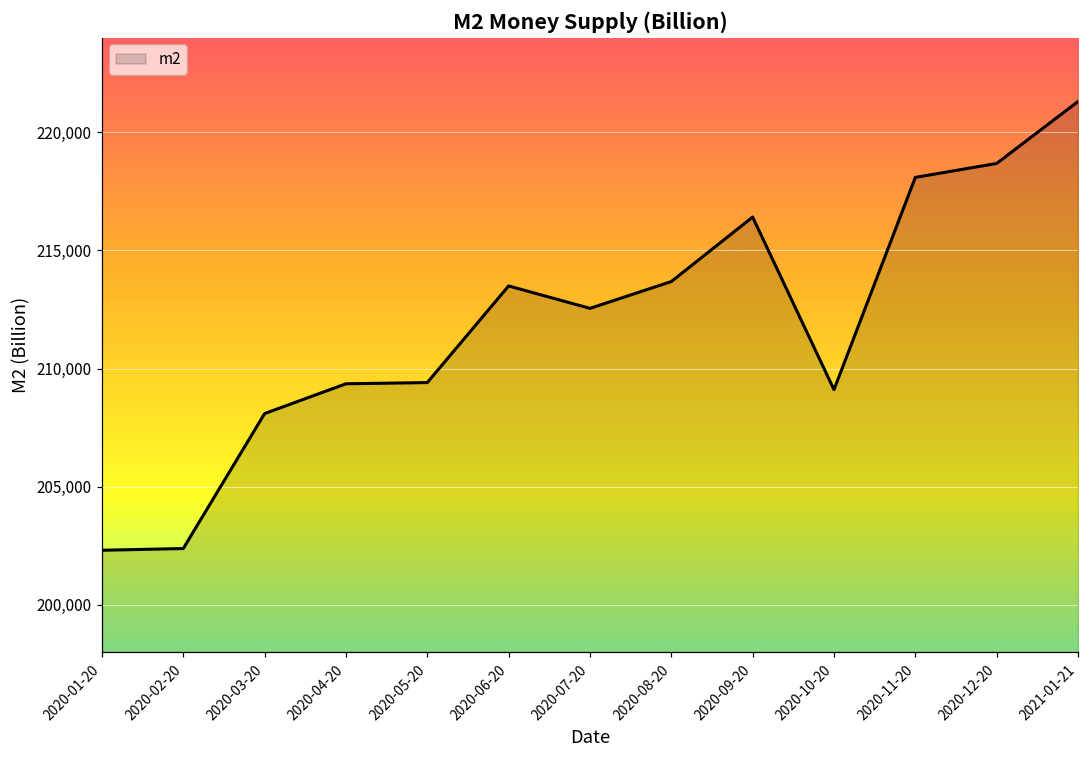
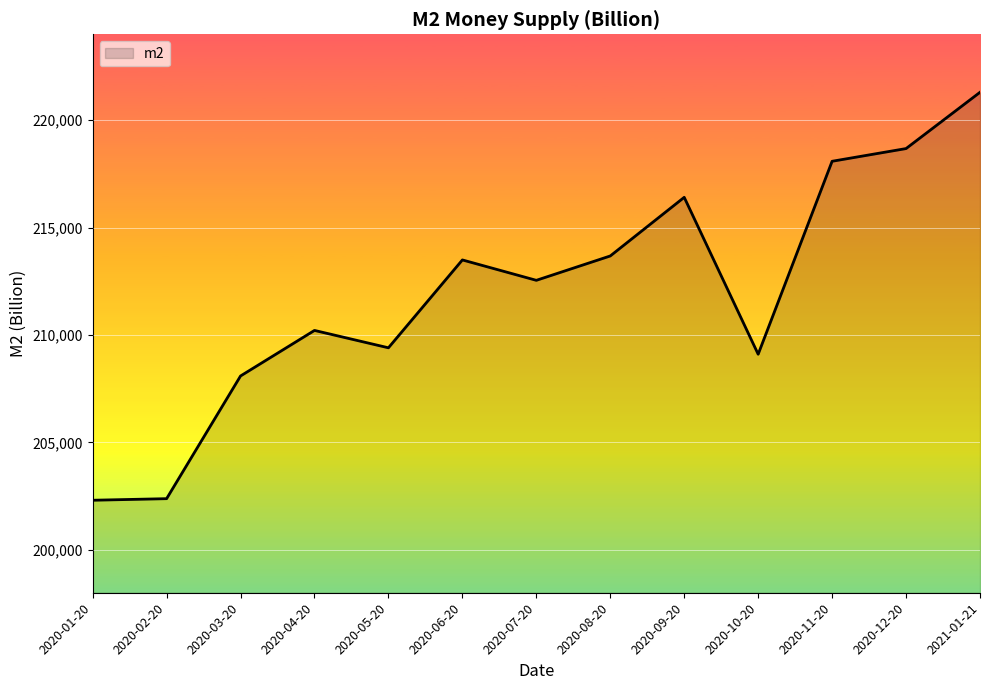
  {
    "2020-01-20": "202,300",
    "2020-02-20": "202,400",
    "2020-03-20": "208,100",
-   "2020-04-20": "209,400",
+   "2020-04-20": "210,200",
    "2020-05-20": "209,400",
    "2020-06-20": "213,500",
    "2020-07-20": "212,500",
    "2020-08-20": "213,700",
    "2020-09-20": "216,400",
    "2020-10-20": "209,100",
    "2020-11-20": "218,100",
    "2020-12-20": "218,700",
    "2021-01-21": "221,300"
  }
